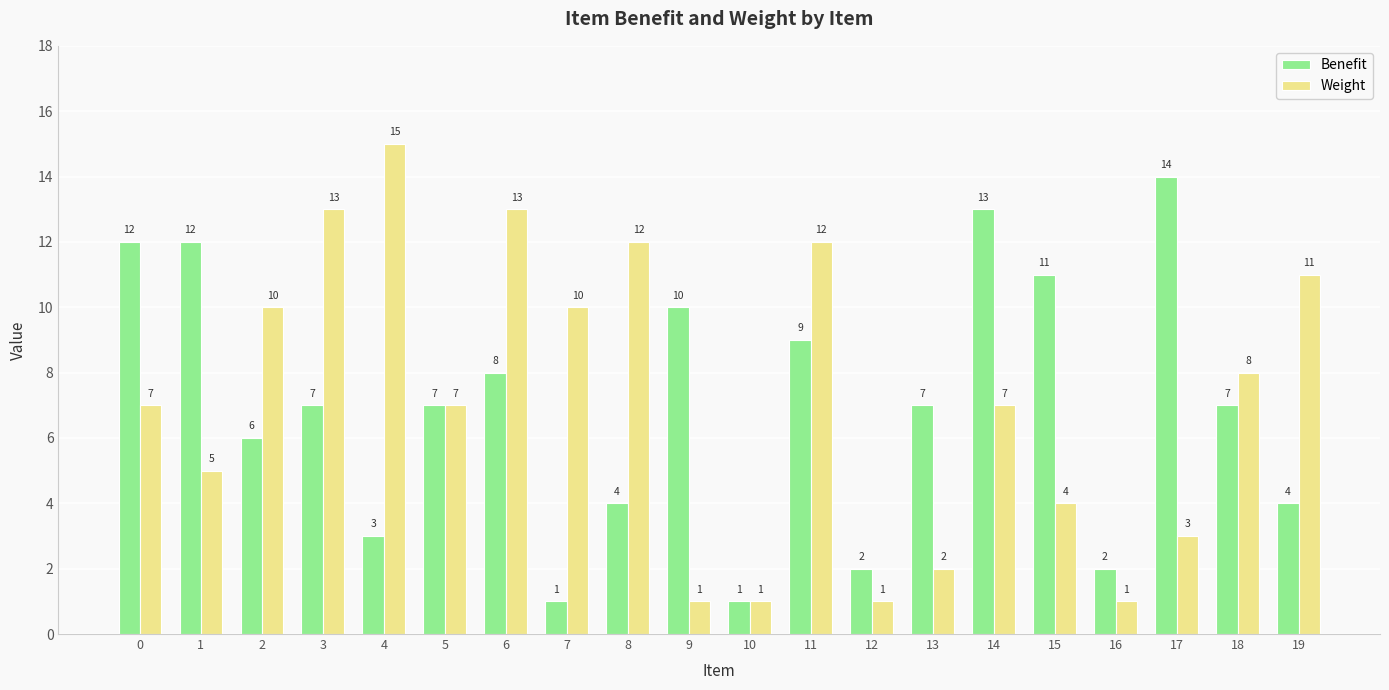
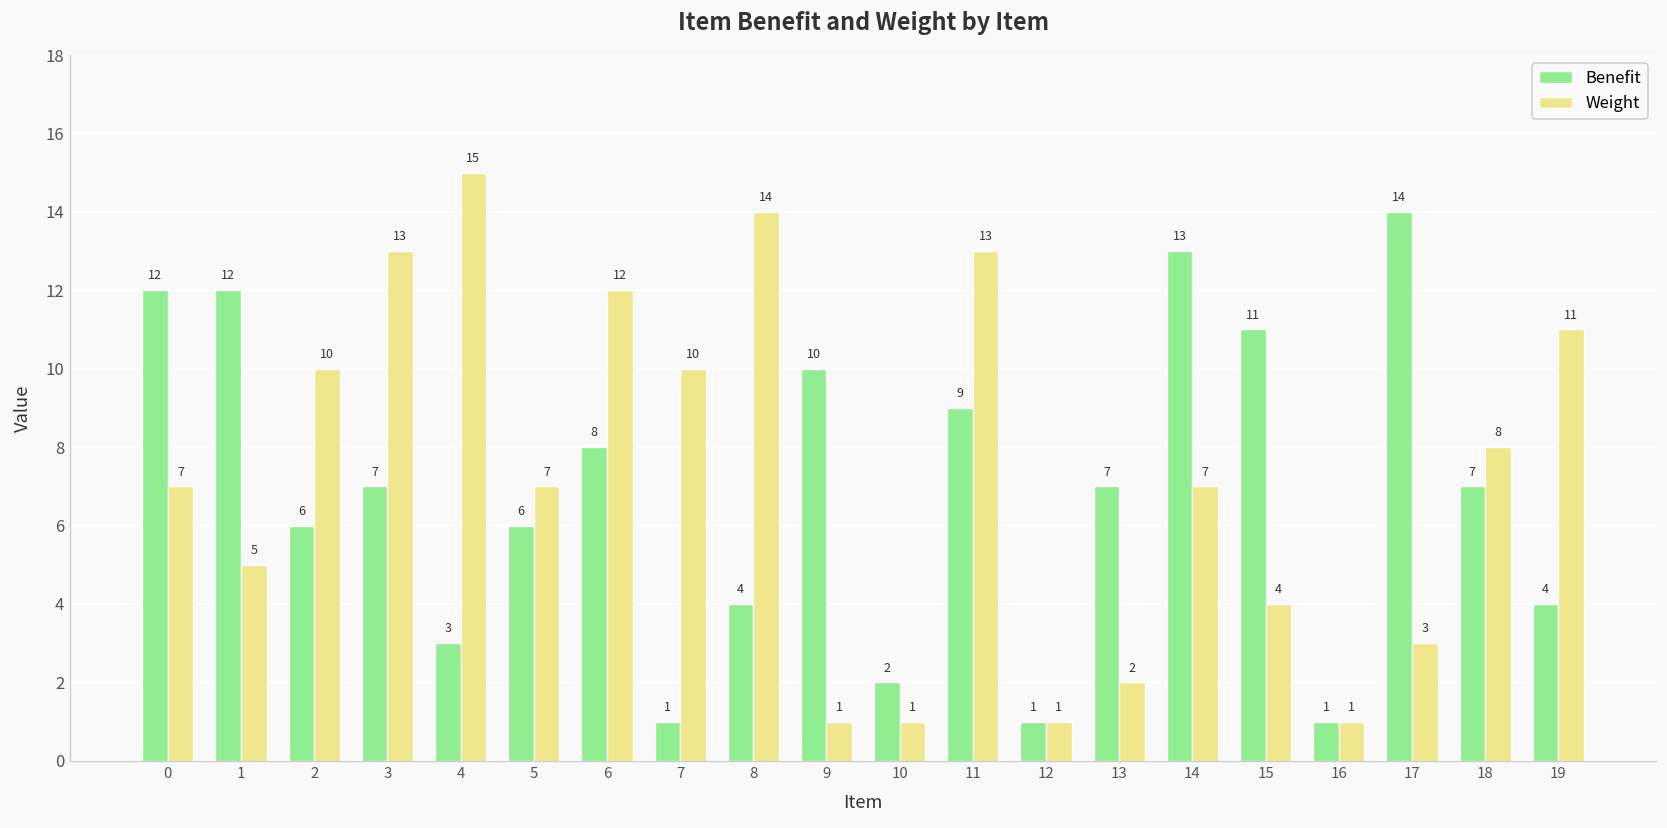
  {
    "Benefit": {
      "0": 12,
      "1": 12,
      "2": 6,
      "3": 7,
      "4": 3,
-     "5": 7,
+     "5": 6,
      "6": 8,
      "7": 1,
      "8": 4,
      "9": 10,
-     "10": 1,
+     "10": 2,
      "11": 9,
-     "12": 2,
+     "12": 1,
      "13": 7,
      "14": 13,
      "15": 11,
-     "16": 2,
+     "16": 1,
      "17": 14,
      "18": 7,
      "19": 4
    },
    "Weight": {
      "0": 7,
      "1": 5,
      "2": 10,
      "3": 13,
      "4": 15,
      "5": 7,
-     "6": 13,
+     "6": 12,
      "7": 10,
-     "8": 12,
+     "8": 14,
      "9": 1,
      "10": 1,
-     "11": 12,
+     "11": 13,
      "12": 1,
      "13": 2,
      "14": 7,
      "15": 4,
      "16": 1,
      "17": 3,
      "18": 8,
      "19": 11
    }
  }
